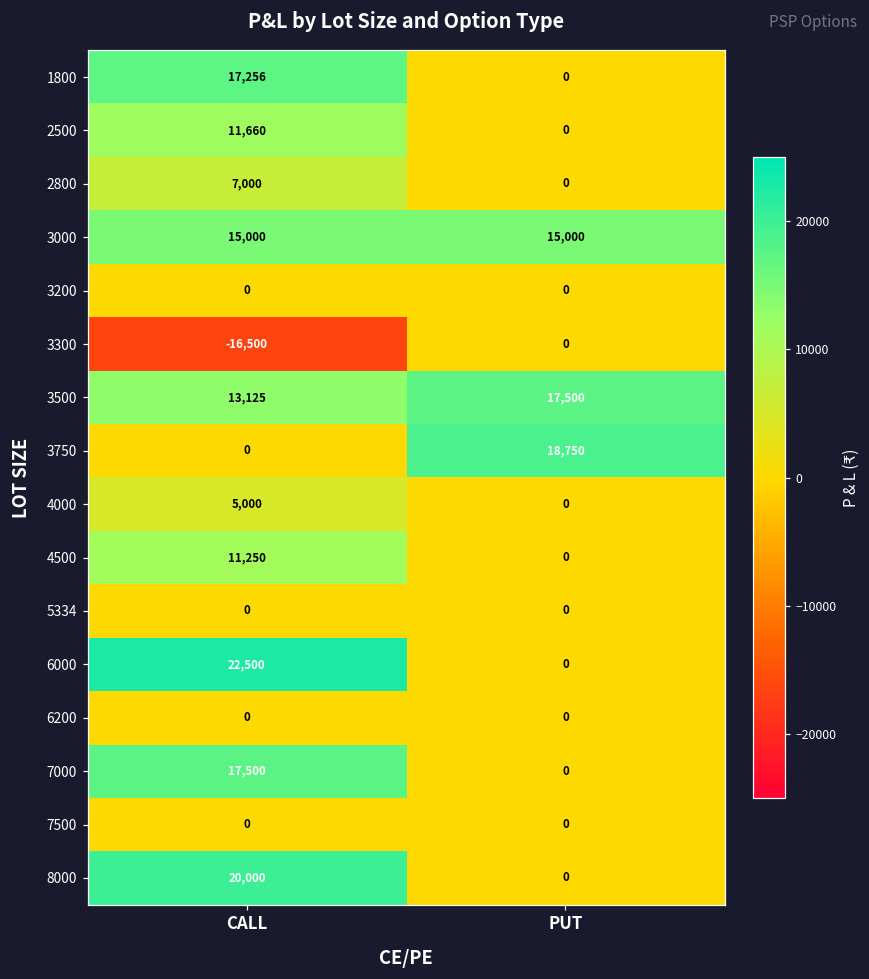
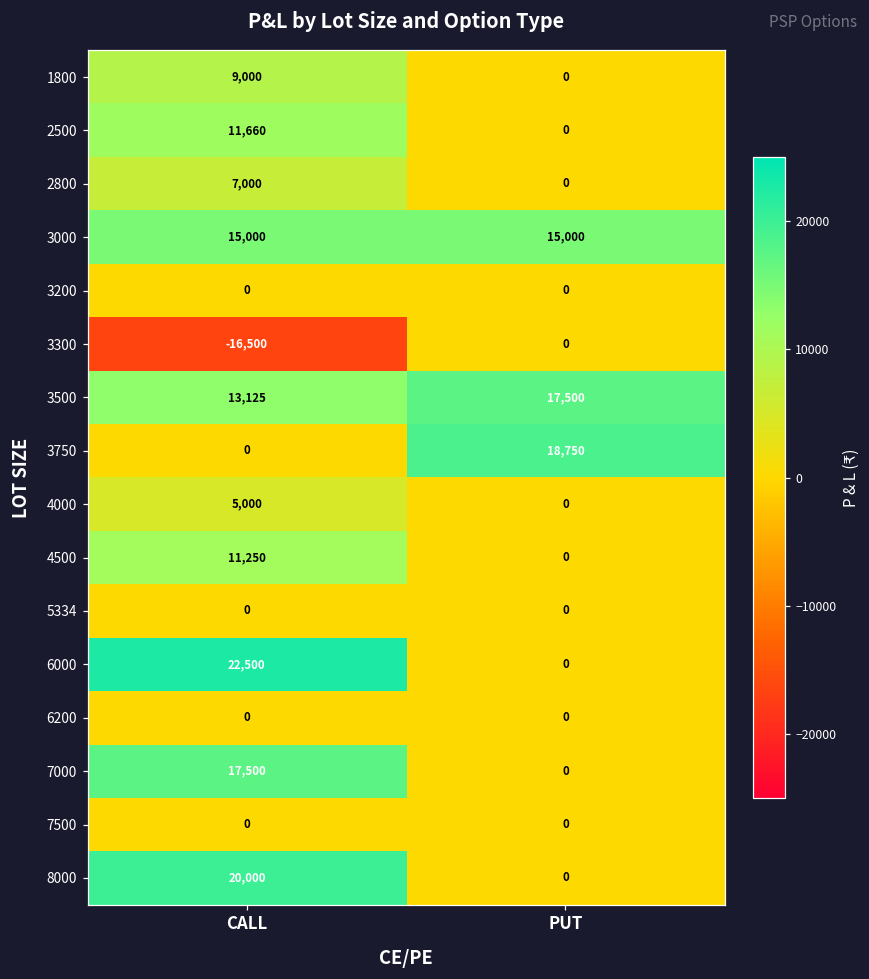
  {
    "1800": {
-     "CALL": "17,256",
+     "CALL": "9,000",
      "PUT": "0"
    },
    "2500": {
      "CALL": "11,660",
      "PUT": "0"
    },
    "2800": {
      "CALL": "7,000",
      "PUT": "0"
    },
    "3000": {
      "CALL": "15,000",
      "PUT": "15,000"
    },
    "3200": {
      "CALL": "0",
      "PUT": "0"
    },
    "3300": {
      "CALL": "-16,500",
      "PUT": "0"
    },
    "3500": {
      "CALL": "13,125",
      "PUT": "17,500"
    },
    "3750": {
      "CALL": "0",
      "PUT": "18,750"
    },
    "4000": {
      "CALL": "5,000",
      "PUT": "0"
    },
    "4500": {
      "CALL": "11,250",
      "PUT": "0"
    },
    "5334": {
      "CALL": "0",
      "PUT": "0"
    },
    "6000": {
      "CALL": "22,500",
      "PUT": "0"
    },
    "6200": {
      "CALL": "0",
      "PUT": "0"
    },
    "7000": {
      "CALL": "17,500",
      "PUT": "0"
    },
    "7500": {
      "CALL": "0",
      "PUT": "0"
    },
    "8000": {
      "CALL": "20,000",
      "PUT": "0"
    }
  }
